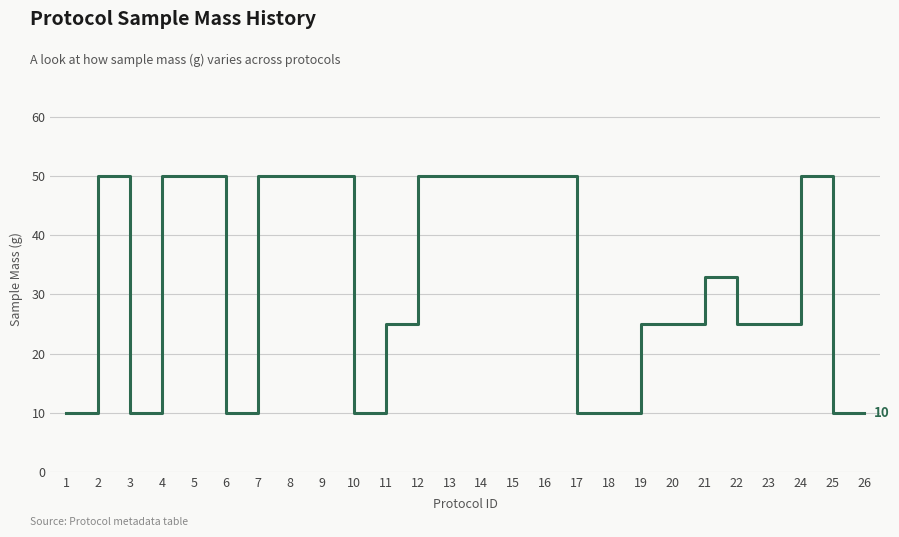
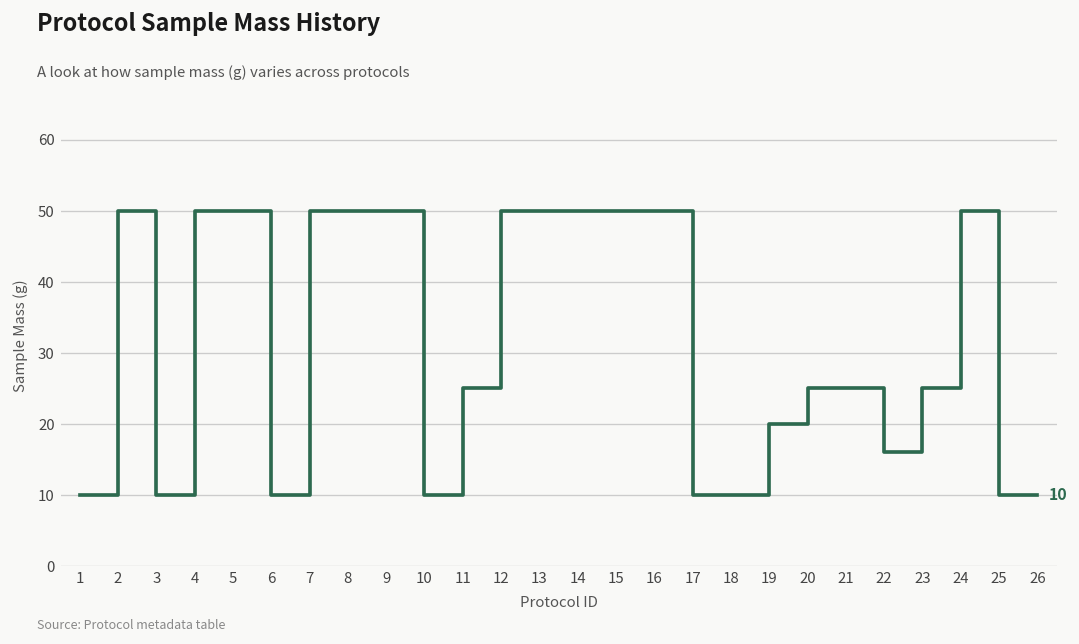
  {
    "1": 10,
    "2": 50,
    "3": 10,
    "4": 50,
    "5": 50,
    "6": 10,
    "7": 50,
    "8": 50,
    "9": 50,
    "10": 10,
    "11": 25,
    "12": 50,
    "13": 50,
    "14": 50,
    "15": 50,
    "16": 50,
    "17": 10,
    "18": 10,
-   "19": 25,
+   "19": 20,
    "20": 25,
-   "21": 33,
-   "22": 25,
+   "21": 25,
+   "22": 16,
    "23": 25,
    "24": 50,
    "25": 10
  }
